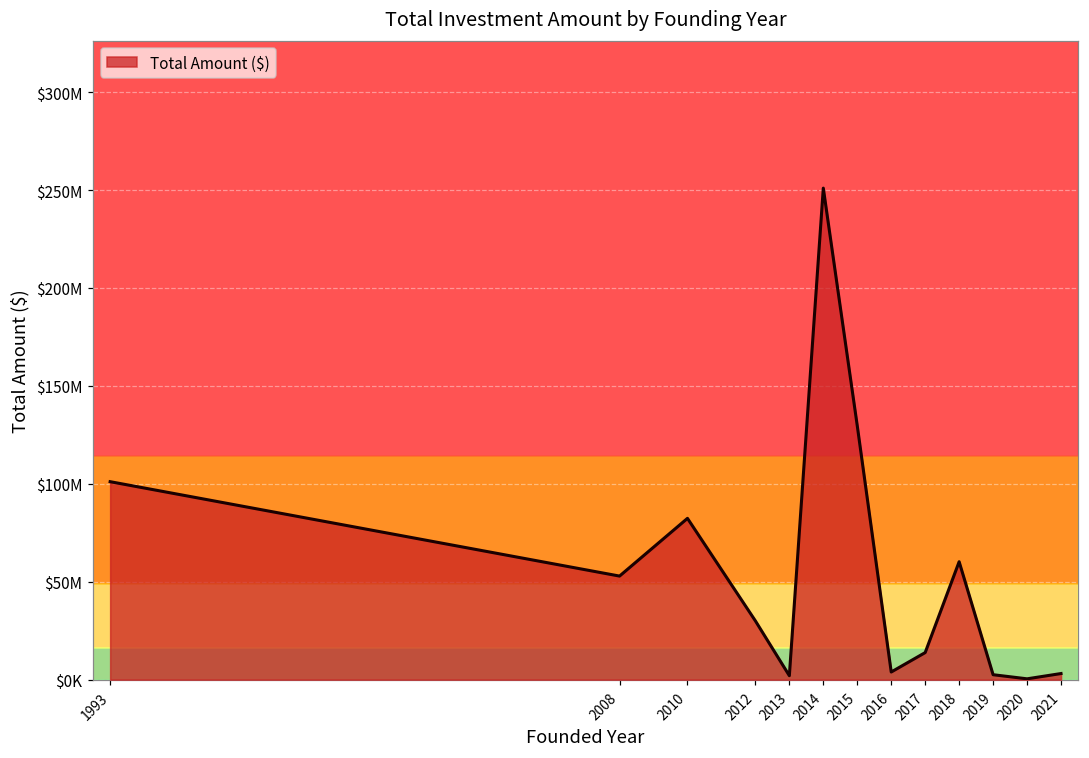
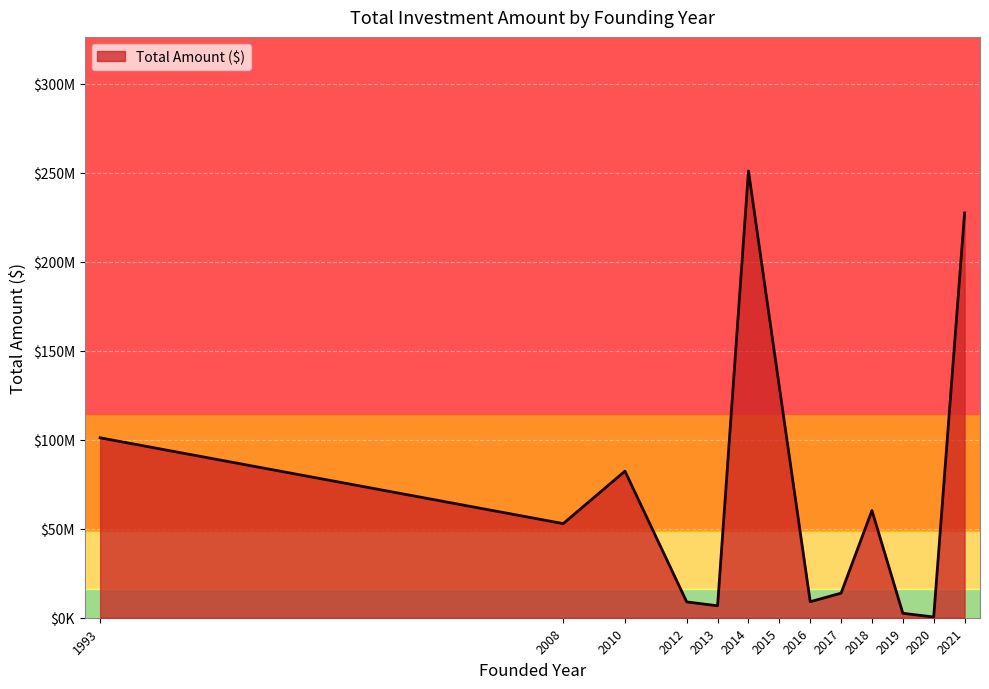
  {
    "1993": "$101000000",
    "2008": "$53000000",
    "2010": "$82000000",
-   "2012": "$30000000",
-   "2013": "$2000000",
+   "2012": "$9000000",
+   "2013": "$7000000",
    "2014": "$251000000",
    "2015": "$130000000",
-   "2016": "$4000000",
+   "2016": "$9000000",
    "2017": "$14000000",
    "2018": "$60000000",
    "2019": "$3000000",
    "2020": "$0",
-   "2021": "$3000000"
+   "2021": "$227000000"
  }
